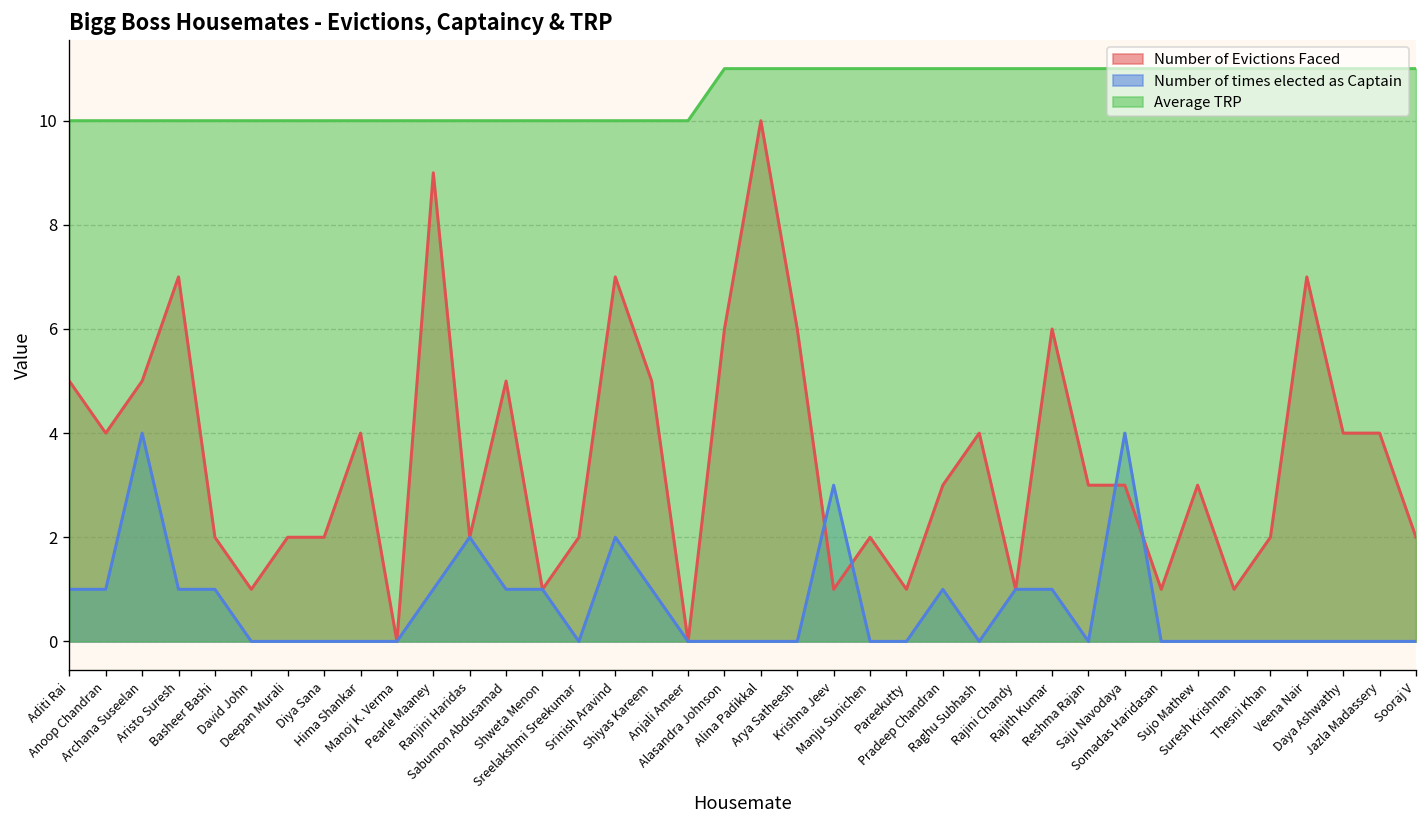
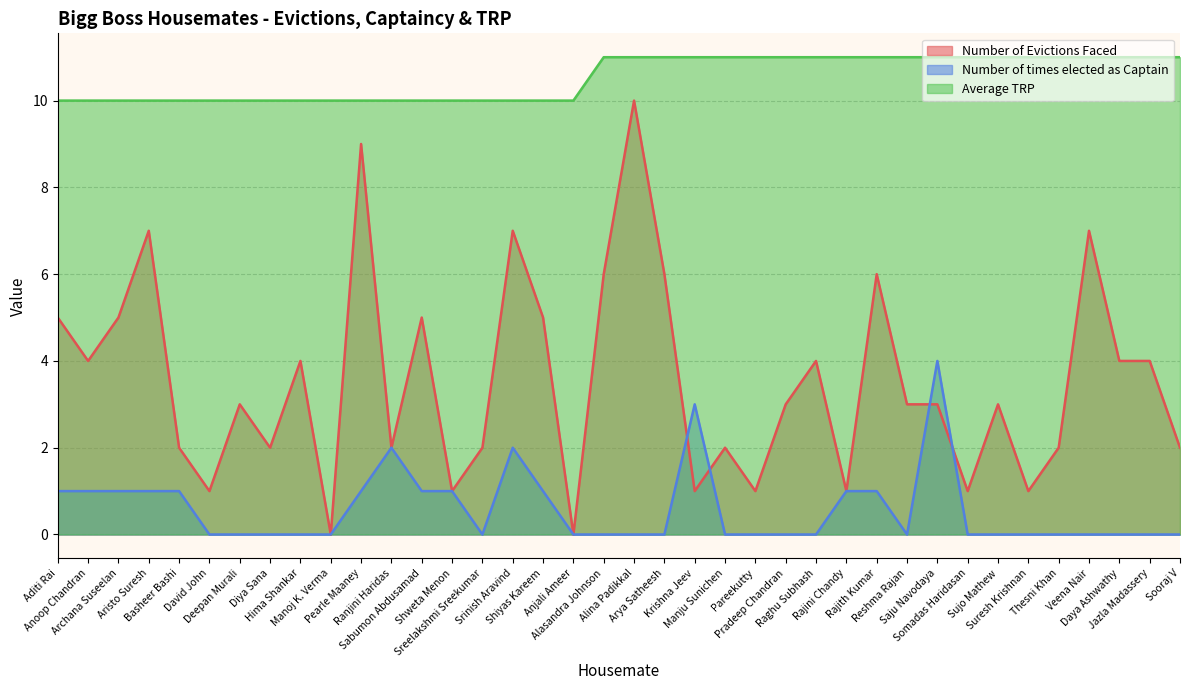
  {
    "Number of Evictions Faced": {
      "Aditi Rai": 5,
      "Anoop Chandran": 4,
      "Archana Suseelan": 5,
      "Aristo Suresh": 7,
      "Basheer Bashi": 2,
      "David John": 1,
-     "Deepan Murali": 2,
+     "Deepan Murali": 3,
      "Diya Sana": 2,
      "Hima Shankar": 4,
      "Pearle Maaney": 9,
      "Sabumon Abdusamad": 5,
      "Sreelakshmi Sreekumar": 2,
      "Srinish Aravind": 7,
      "Shiyas Kareem": 5,
      "Alasandra Johnson": 6,
      "Alina Padikkal": 10,
      "Arya Satheesh": 6,
      "Krishna Jeev": 1,
      "Manju Sunichen": 2,
      "Pareekutty": 1,
      "Pradeep Chandran": 3,
      "Raghu Subhash": 4,
      "Rajith Kumar": 6,
      "Reshma Rajan": 3,
      "Saju Navodaya": 3,
      "Somadas Haridasan": 1,
      "Sujo Mathew": 3,
      "Suresh Krishnan": 1,
      "Thesni Khan": 2,
      "Veena Nair": 7,
      "Daya Ashwathy": 4,
      "Jazla Madassery": 4,
      "Sooraj V": 2
    },
    "Number of times elected as Captain": {
      "Aditi Rai": 1,
      "Anoop Chandran": 1,
-     "Archana Suseelan": 4,
+     "Archana Suseelan": 1,
      "Aristo Suresh": 1,
      "Basheer Bashi": 1,
      "David John": 0,
      "Deepan Murali": 0,
      "Diya Sana": 0,
      "Hima Shankar": 0,
      "Pearle Maaney": 1,
      "Sabumon Abdusamad": 1,
      "Sreelakshmi Sreekumar": 0,
      "Srinish Aravind": 2,
      "Shiyas Kareem": 1,
      "Alasandra Johnson": 0,
      "Alina Padikkal": 0,
      "Arya Satheesh": 0,
      "Krishna Jeev": 3,
      "Manju Sunichen": 0,
      "Pareekutty": 0,
-     "Pradeep Chandran": 1,
+     "Pradeep Chandran": 0,
      "Raghu Subhash": 0,
      "Rajith Kumar": 1,
      "Reshma Rajan": 0,
      "Saju Navodaya": 4,
      "Somadas Haridasan": 0,
      "Sujo Mathew": 0,
      "Suresh Krishnan": 0,
      "Thesni Khan": 0,
      "Veena Nair": 0,
      "Daya Ashwathy": 0,
      "Jazla Madassery": 0,
      "Sooraj V": 0
    },
    "Average TRP": {
      "Aditi Rai": 10,
      "Anoop Chandran": 10,
      "Archana Suseelan": 10,
      "Aristo Suresh": 10,
      "Basheer Bashi": 10,
      "David John": 10,
      "Deepan Murali": 10,
      "Diya Sana": 10,
      "Hima Shankar": 10,
      "Manoj K. Verma": 10,
      "Pearle Maaney": 10,
      "Ranjini Haridas": 10,
      "Sabumon Abdusamad": 10,
      "Shweta Menon": 10,
      "Sreelakshmi Sreekumar": 10,
      "Srinish Aravind": 10,
      "Shiyas Kareem": 10,
      "Anjali Ameer": 10,
      "Alasandra Johnson": 11,
      "Alina Padikkal": 11,
      "Arya Satheesh": 11,
      "Krishna Jeev": 11,
      "Manju Sunichen": 11,
      "Pareekutty": 11,
      "Pradeep Chandran": 11,
      "Raghu Subhash": 11,
      "Rajini Chandy": 11,
      "Rajith Kumar": 11,
      "Reshma Rajan": 11,
      "Sooraj V": 11
    }
  }
